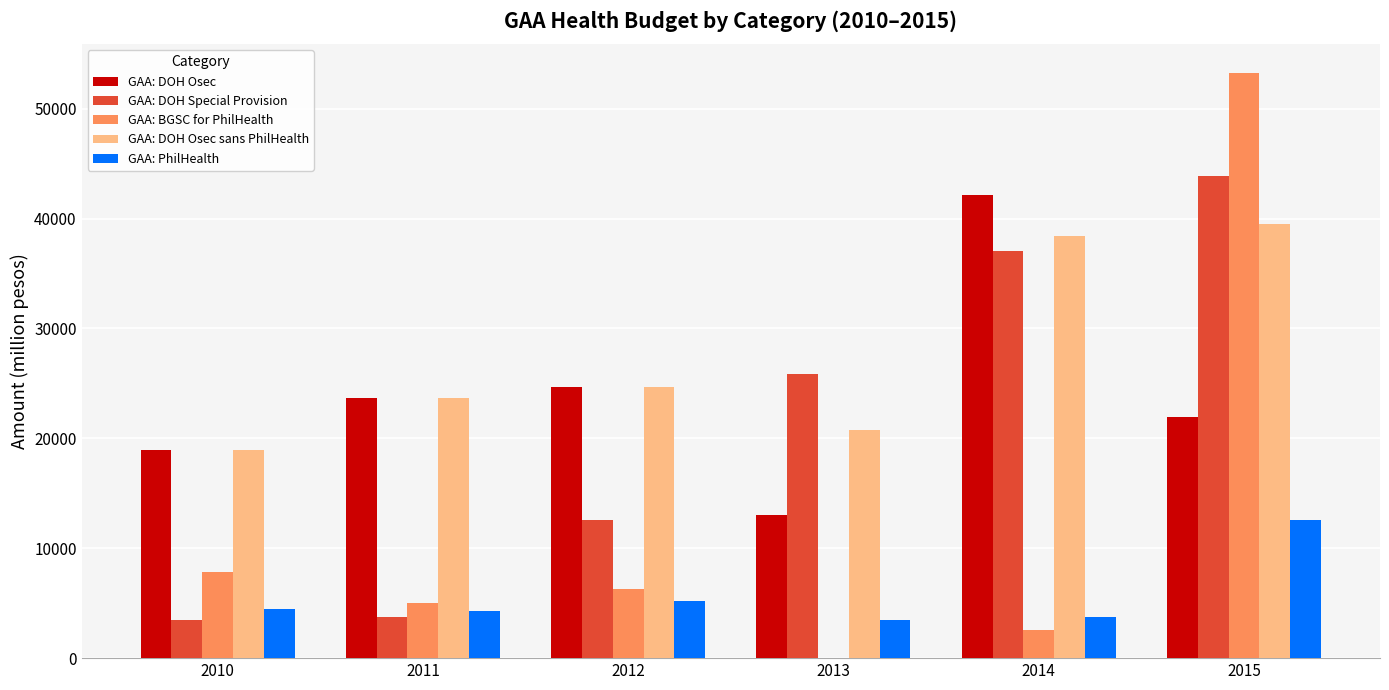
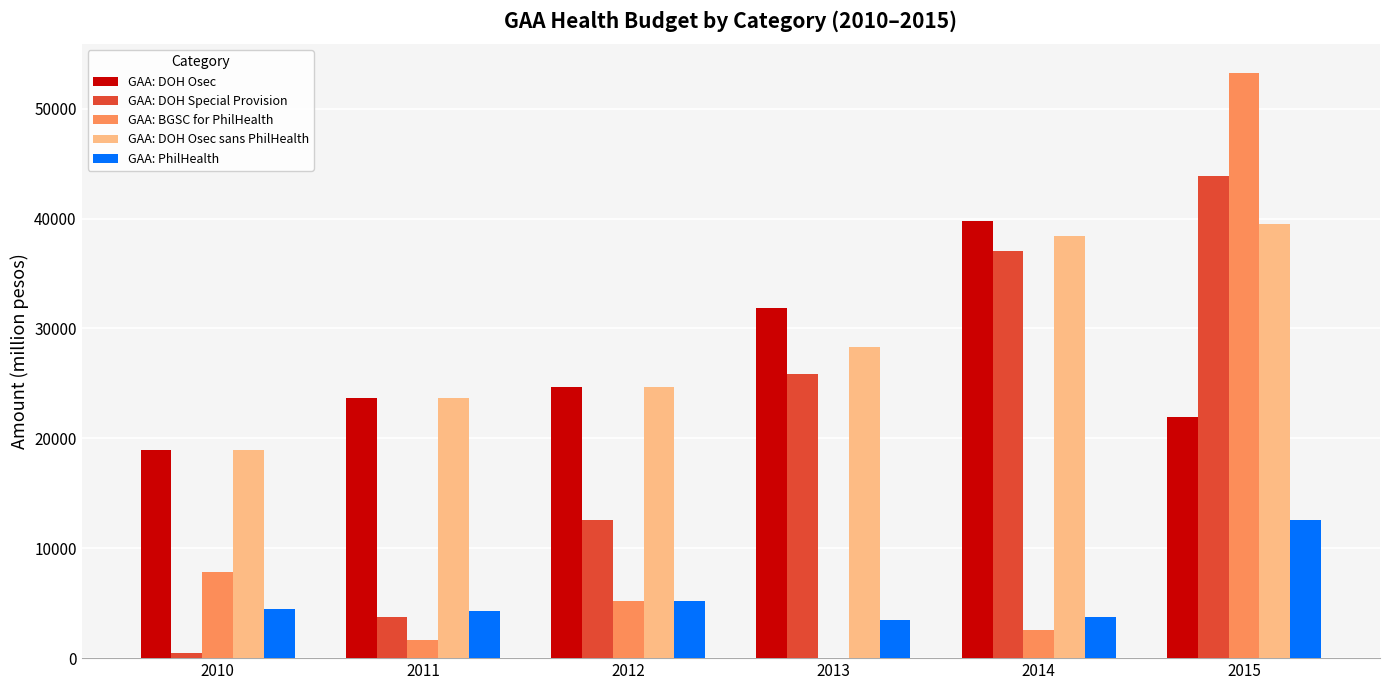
  {
    "GAA: DOH Osec": {
      "2010": 18900,
      "2011": 23700,
      "2012": 24600,
-     "2013": 13000,
-     "2014": 42200,
+     "2013": 31800,
+     "2014": 39800,
      "2015": 21900
    },
    "GAA: DOH Special Provision": {
-     "2010": 3500,
+     "2010": 400,
      "2011": 3700,
      "2012": 12600,
      "2013": 25900,
      "2014": 37100,
      "2015": 43800
    },
    "GAA: BGSC for PhilHealth": {
      "2010": 7800,
-     "2011": 5000,
-     "2012": 6300,
+     "2011": 1600,
+     "2012": 5200,
      "2013": 0,
      "2014": 2500,
      "2015": 53200
    },
    "GAA: DOH Osec sans PhilHealth": {
      "2010": 18900,
      "2011": 23700,
      "2012": 24600,
-     "2013": 20700,
+     "2013": 28300,
      "2014": 38400,
      "2015": 39500
    },
    "GAA: PhilHealth": {
      "2010": 4500,
      "2011": 4300,
      "2012": 5200,
      "2013": 3500,
      "2014": 3700,
      "2015": 12600
    }
  }
